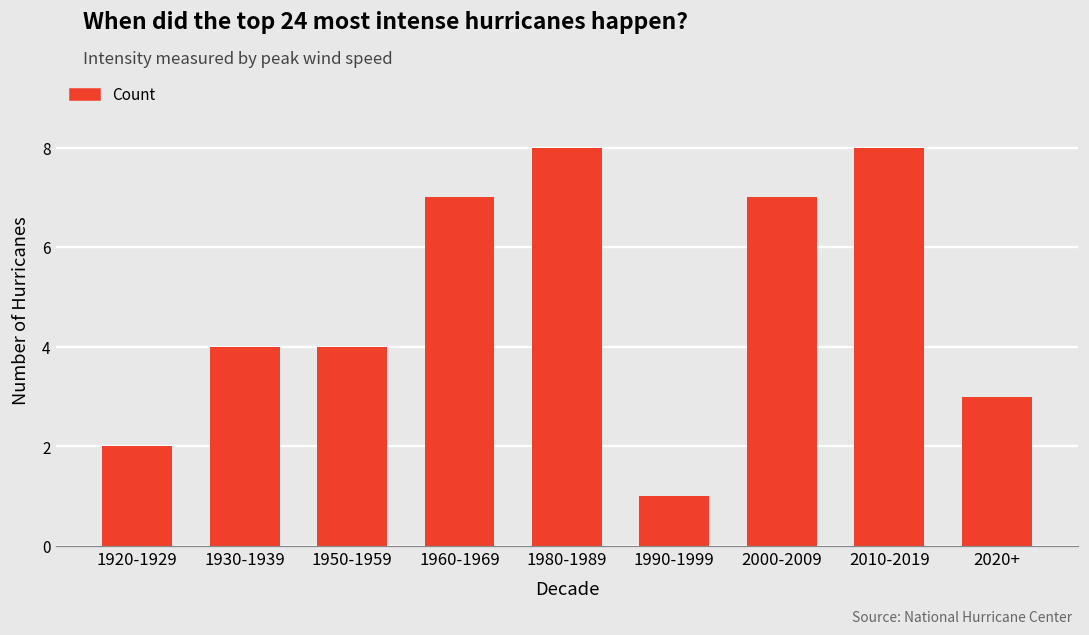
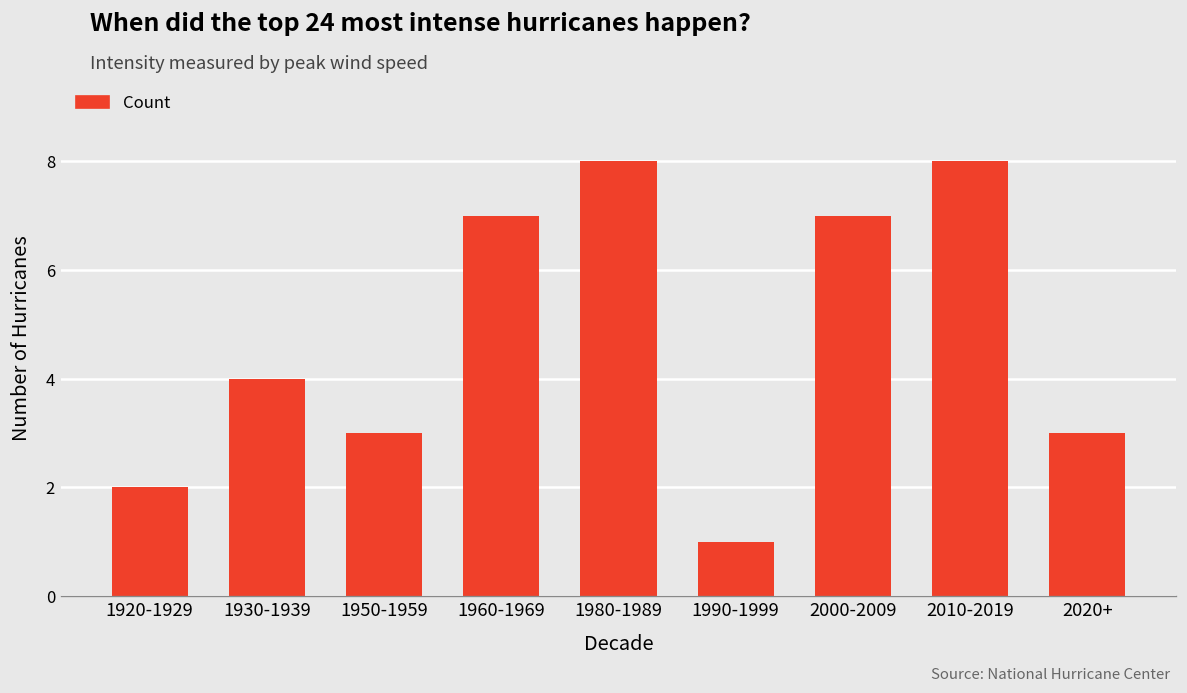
  {
    "1920-1929": 2,
    "1930-1939": 4,
-   "1950-1959": 4,
+   "1950-1959": 3,
    "1960-1969": 7,
    "1980-1989": 8,
    "1990-1999": 1,
    "2000-2009": 7,
    "2010-2019": 8,
    "2020+": 3
  }
